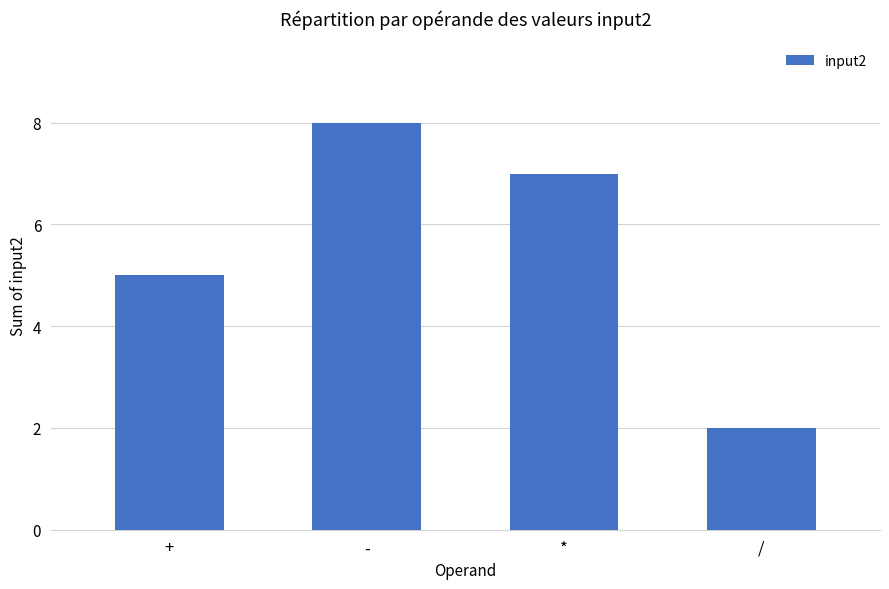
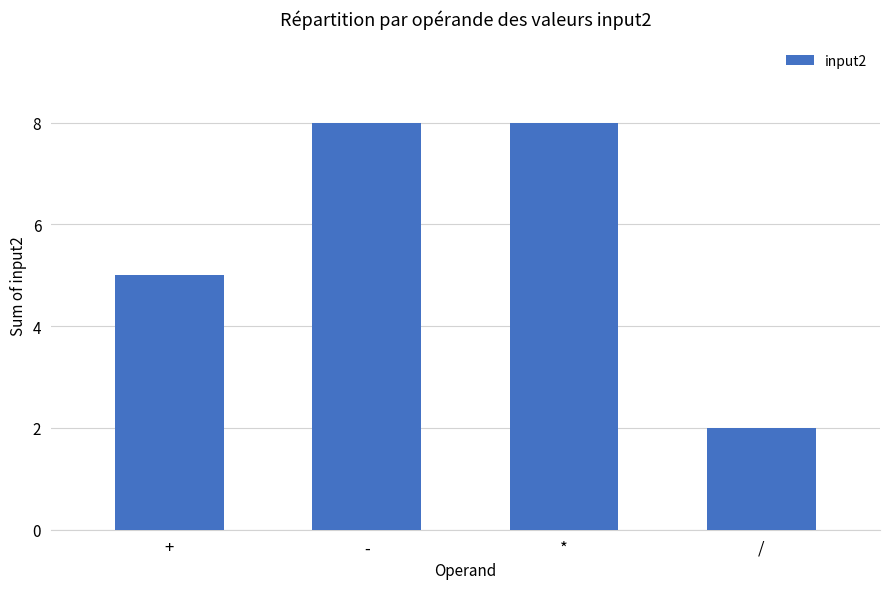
  {
    "+": 5,
    "-": 8,
-   "*": 7,
+   "*": 8,
    "/": 2
  }
